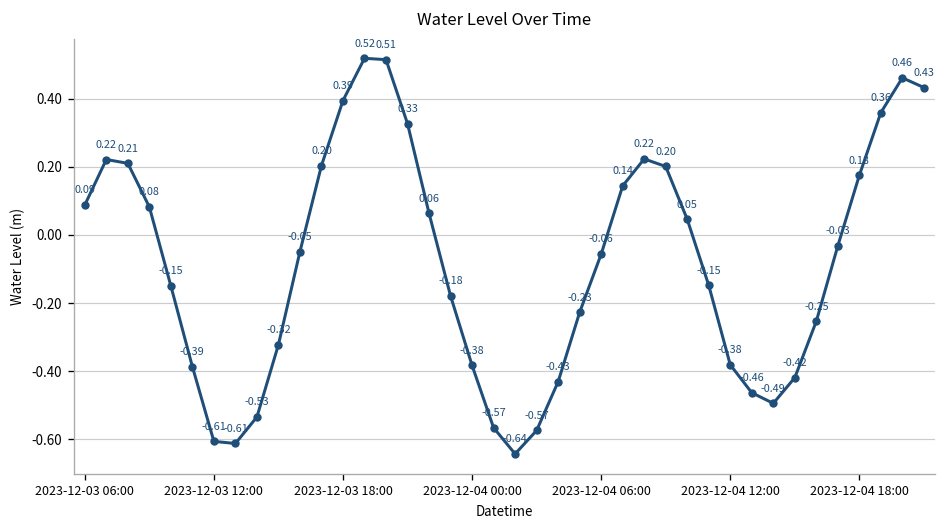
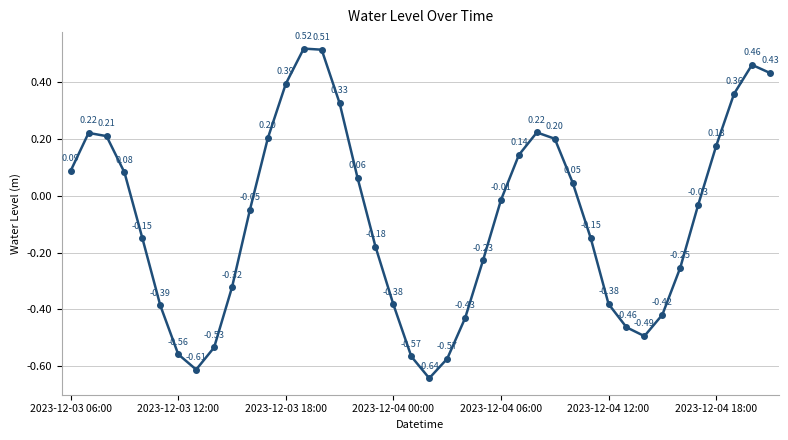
  {
    "2023-12-03 06:00": 0.09,
-   "2023-12-03 12:00": -0.61,
+   "2023-12-03 12:00": -0.56,
    "2023-12-03 18:00": 0.39,
    "2023-12-04 00:00": -0.38,
-   "2023-12-04 06:00": -0.06,
+   "2023-12-04 06:00": -0.01,
    "2023-12-04 12:00": -0.38,
    "2023-12-04 18:00": 0.18
  }
